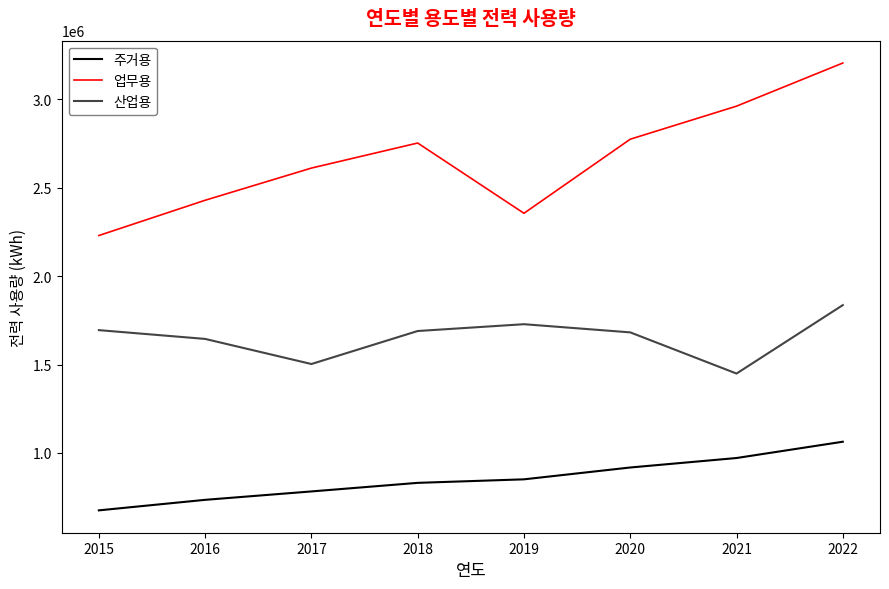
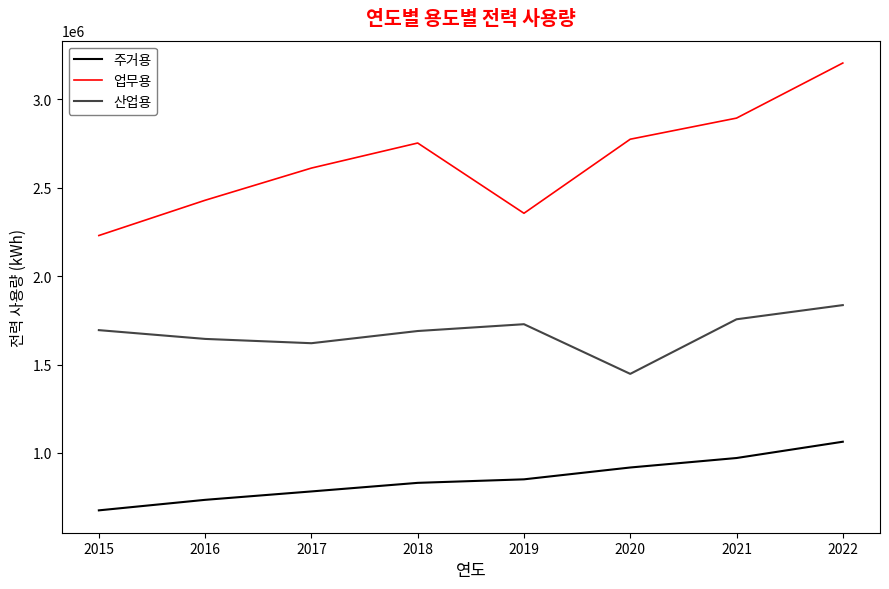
  {
    "주거용": {
      "2015": 680000,
      "2016": 740000,
      "2017": 780000,
      "2018": 830000,
      "2019": 850000,
      "2020": 920000,
      "2021": 970000,
      "2022": 1060000
    },
    "업무용": {
      "2015": 2230000,
      "2016": 2430000,
      "2017": 2610000,
      "2018": 2750000,
      "2019": 2350000,
      "2020": 2770000,
-     "2021": 2960000,
+     "2021": 2890000,
      "2022": 3200000
    },
    "산업용": {
      "2015": 1690000,
      "2016": 1640000,
-     "2017": 1500000,
+     "2017": 1620000,
      "2018": 1690000,
      "2019": 1730000,
-     "2020": 1680000,
-     "2021": 1450000,
+     "2020": 1450000,
+     "2021": 1760000,
      "2022": 1840000
    }
  }
